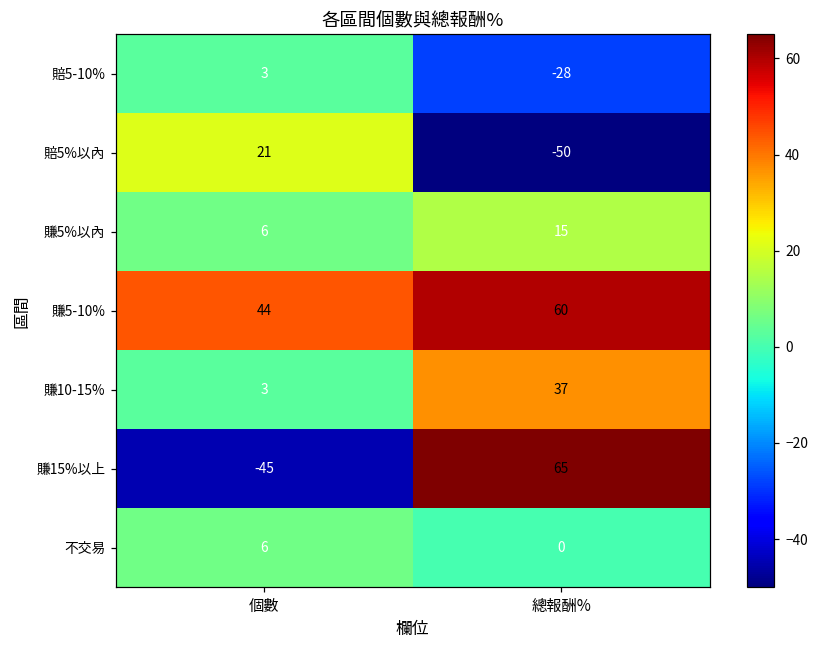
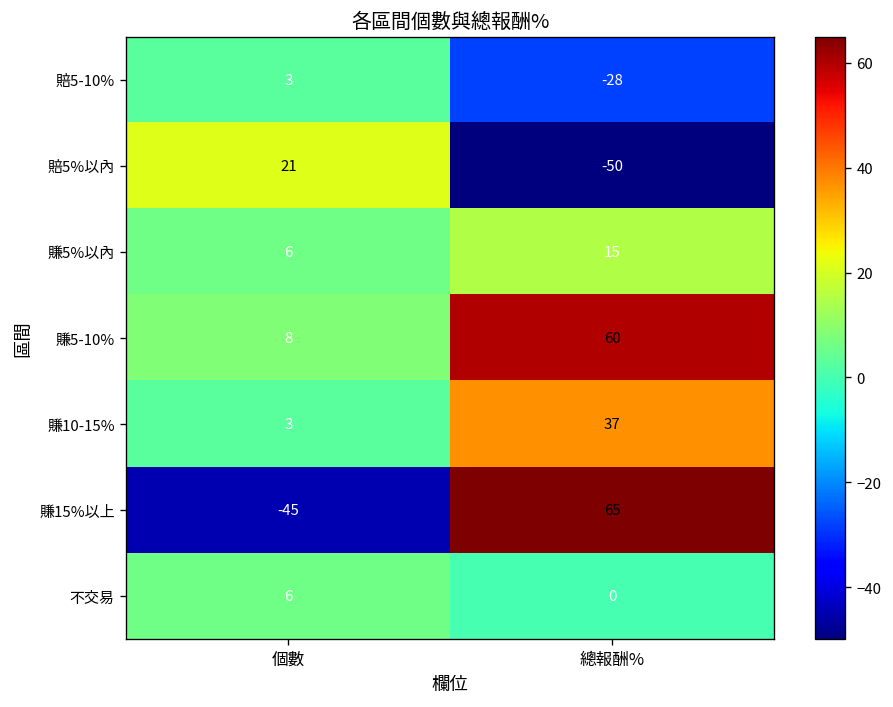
  {
    "賠5-10%": {
      "個數": 3,
      "總報酬%": -28
    },
    "賠5%以內": {
      "個數": 21,
      "總報酬%": -50
    },
    "賺5%以內": {
      "個數": 6,
      "總報酬%": 15
    },
    "賺5-10%": {
-     "個數": 44,
+     "個數": 8,
      "總報酬%": 60
    },
    "賺10-15%": {
      "個數": 3,
      "總報酬%": 37
    },
    "賺15%以上": {
      "個數": -45,
      "總報酬%": 65
    },
    "不交易": {
      "個數": 6,
      "總報酬%": 0
    }
  }
